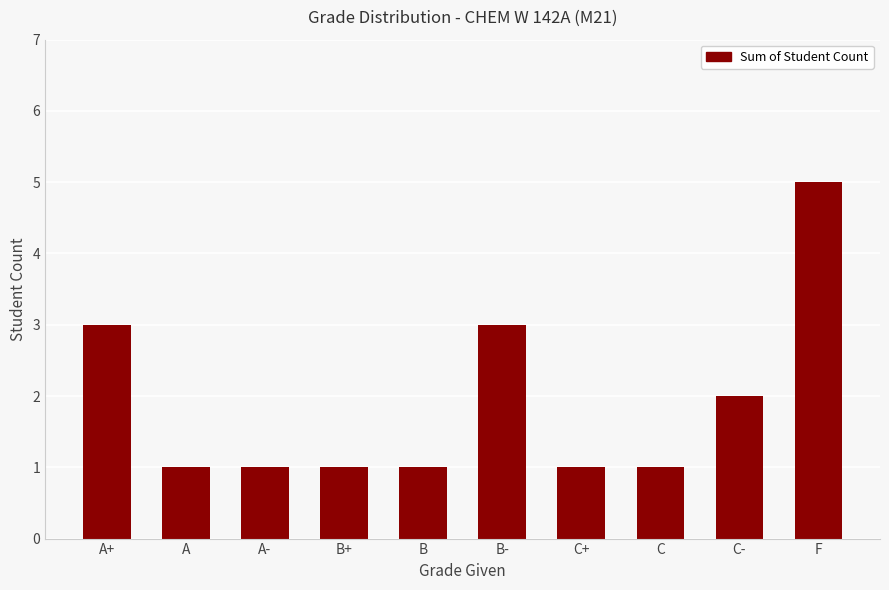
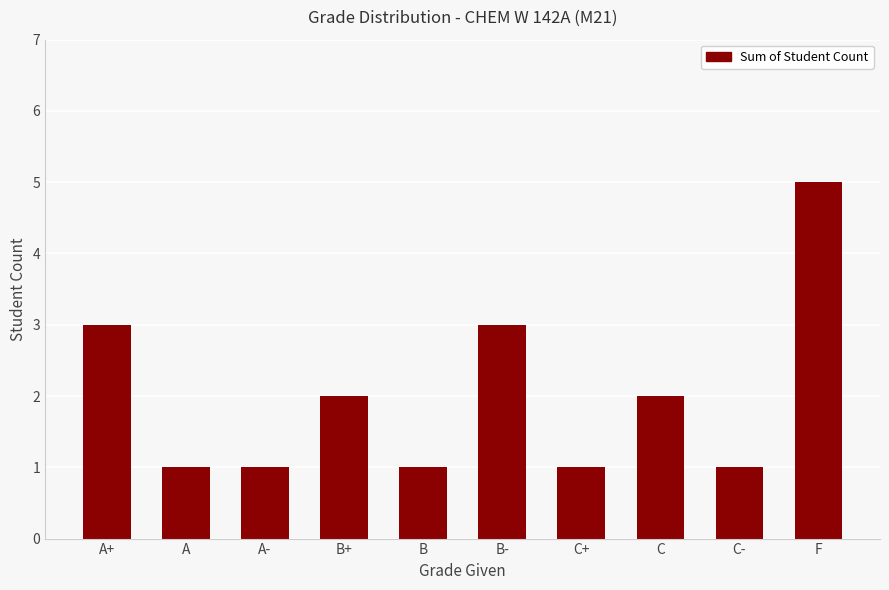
  {
    "A+": 3,
    "A": 1,
    "A-": 1,
-   "B+": 1,
+   "B+": 2,
    "B": 1,
    "B-": 3,
    "C+": 1,
-   "C": 1,
-   "C-": 2,
+   "C": 2,
+   "C-": 1,
    "F": 5
  }
